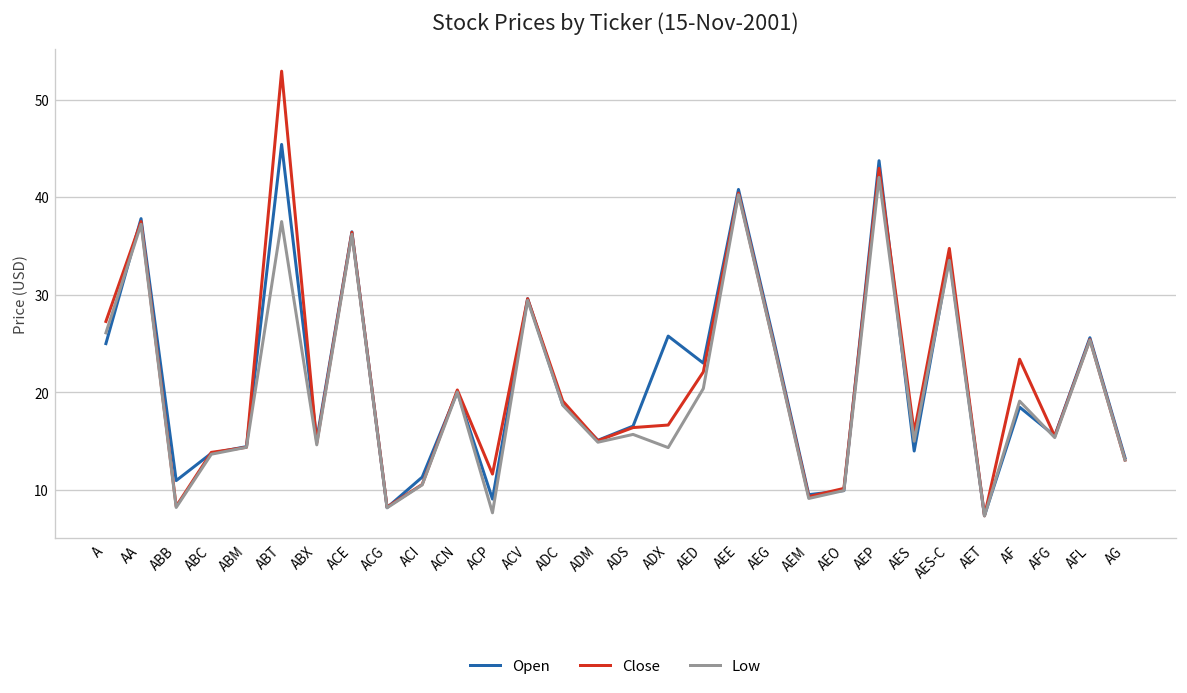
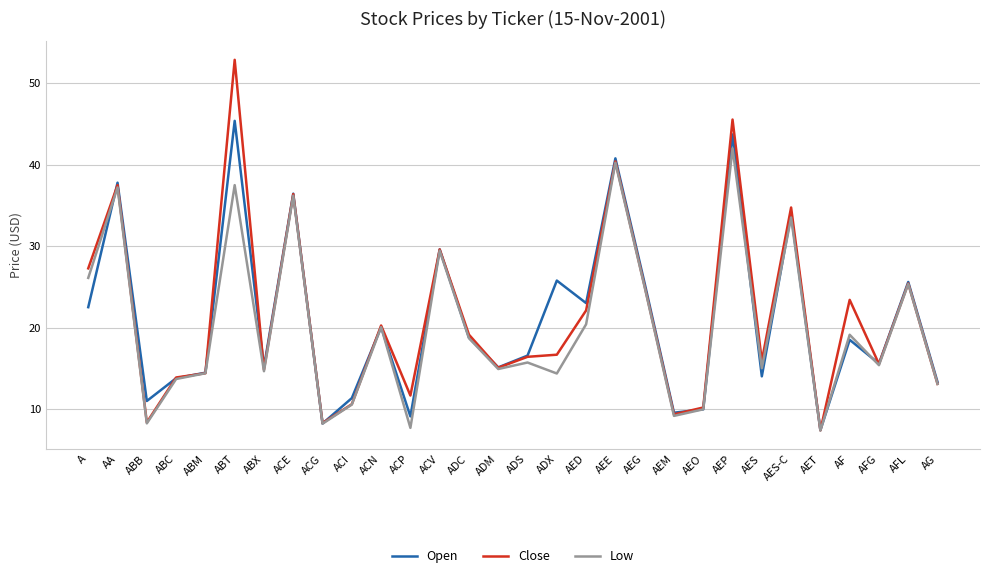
  {
    "Open": {
-     "A": 25,
+     "A": 23,
      "ABB": 11,
      "ABT": 45,
      "ABX": 15,
      "ACI": 11,
      "ACP": 9,
      "ADX": 26,
      "AED": 23,
      "AEE": 41,
      "AEG": 25,
      "AEP": 44,
      "AES": 14,
      "AES-C": 34,
      "AF": 18
    },
    "Close": {
      "A": 27,
      "ABT": 53,
      "ACP": 12,
      "ADC": 19,
      "ADX": 17,
      "AED": 22,
-     "AEP": 43,
+     "AEP": 46,
      "AES": 16,
      "AES-C": 35,
      "AF": 23
    },
    "Low": {
      "A": 26,
      "ABT": 38,
      "ACP": 8,
      "ADS": 16,
      "ADX": 14,
      "AED": 20,
      "AEP": 42,
      "AES": 15,
      "AES-C": 34,
      "AF": 19
    }
  }
